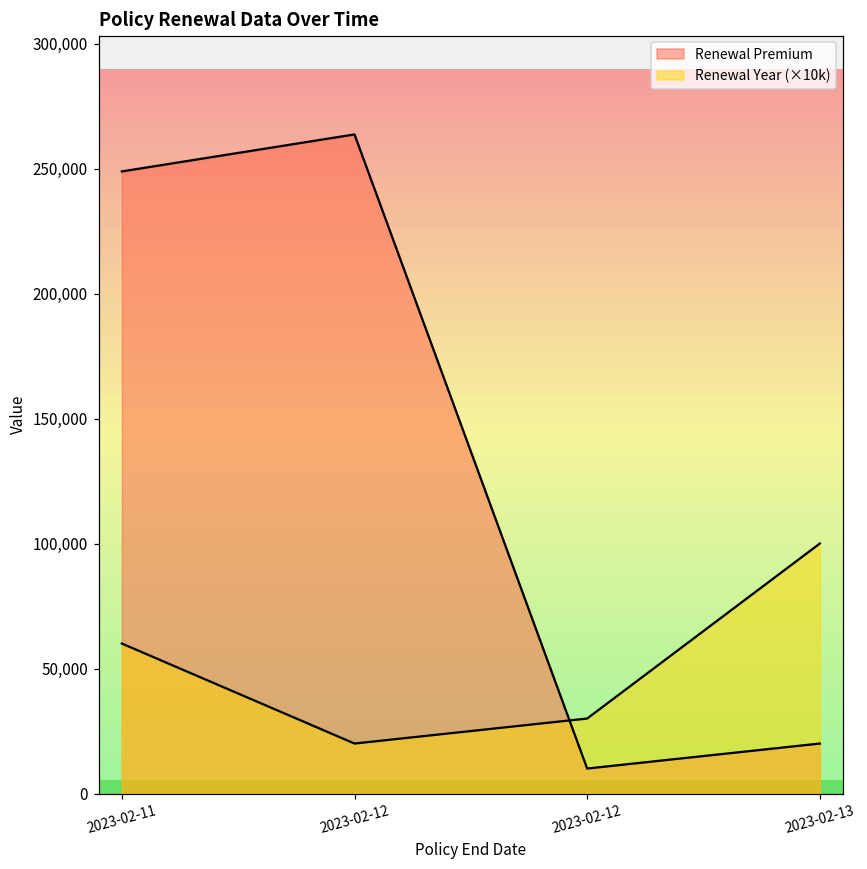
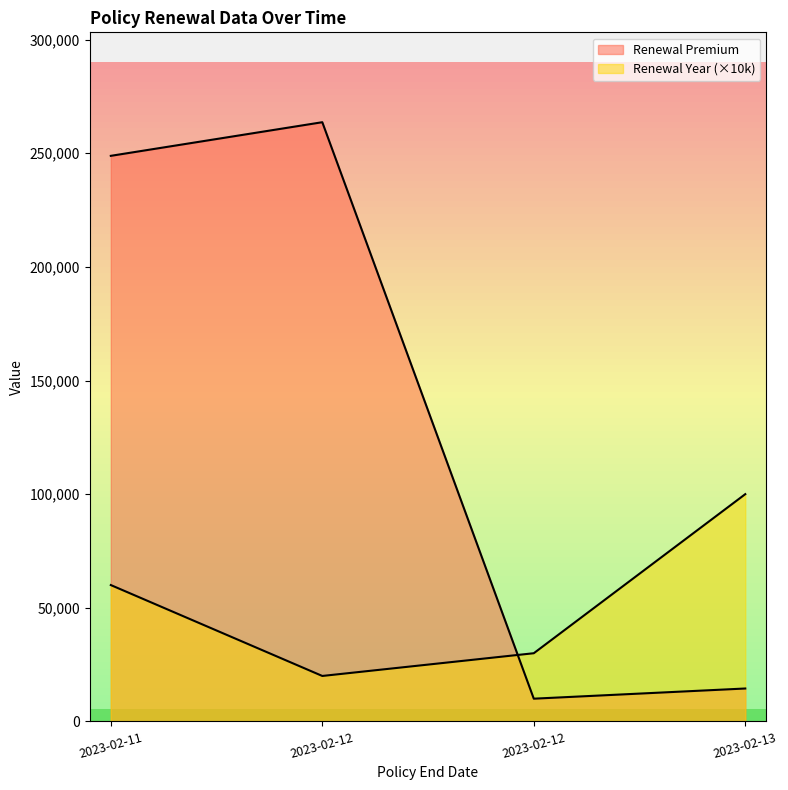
  {
    "Renewal Premium": {
      "2023-02-11": "249,000",
-     "2023-02-13": "20,000"
+     "2023-02-13": "14,000"
    },
    "Renewal Year (×10k)": {
      "2023-02-11": "60,000",
      "2023-02-13": "100,000"
    }
  }
